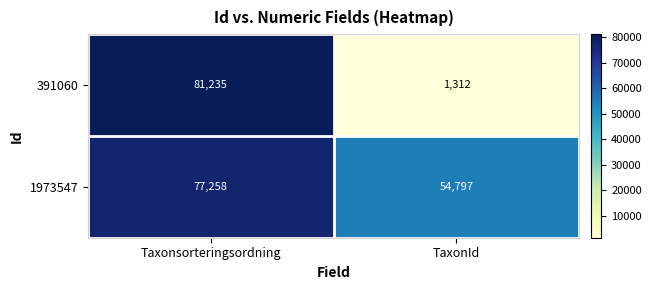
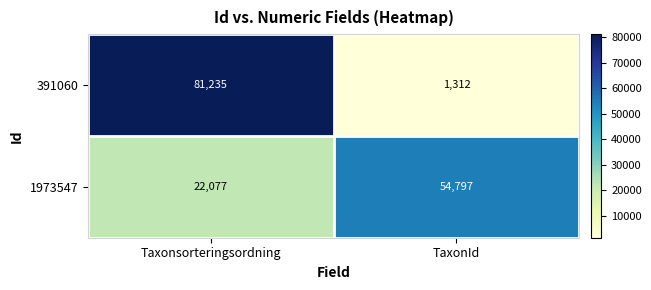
  {
    "391060": {
      "Taxonsorteringsordning": "81,235",
      "TaxonId": "1,312"
    },
    "1973547": {
-     "Taxonsorteringsordning": "77,258",
+     "Taxonsorteringsordning": "22,077",
      "TaxonId": "54,797"
    }
  }
